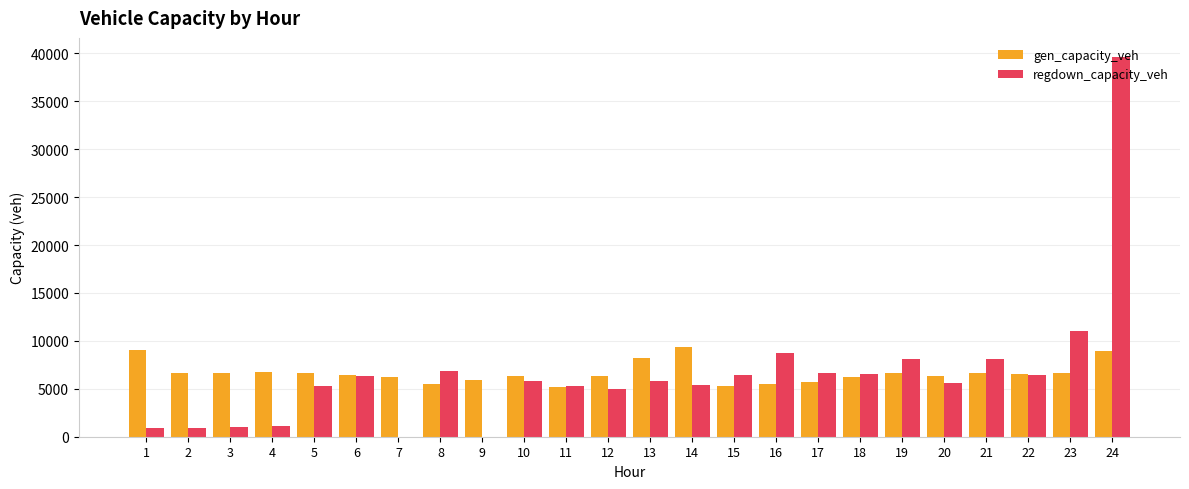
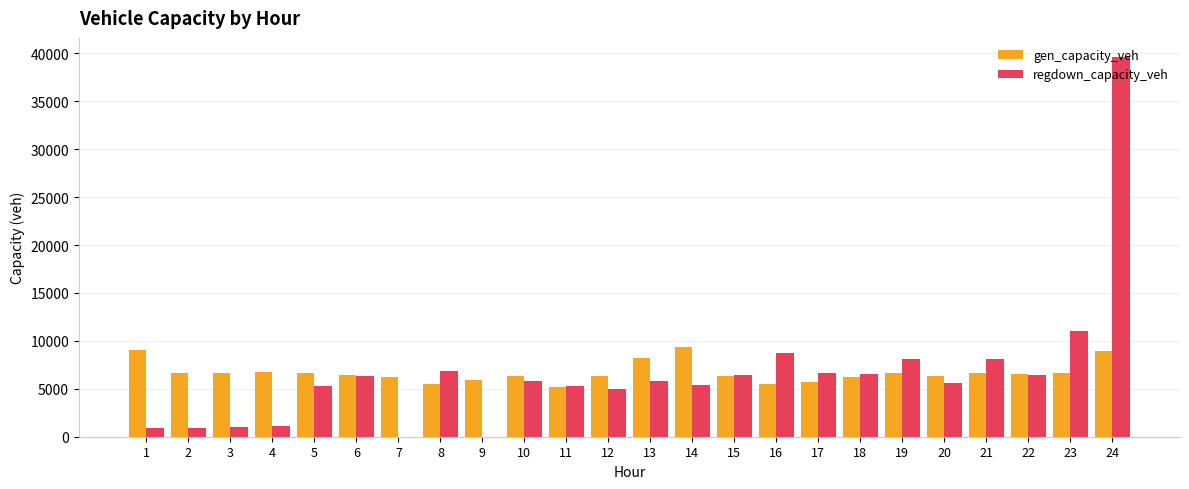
  {
    "gen_capacity_veh": {
      "1": 9000,
      "2": 7000,
      "3": 7000,
      "4": 7000,
      "5": 7000,
      "6": 6000,
      "7": 6000,
      "8": 5000,
      "9": 6000,
      "10": 6000,
      "11": 5000,
      "12": 6000,
      "13": 8000,
      "14": 9000,
-     "15": 5000,
+     "15": 6000,
      "16": 6000,
      "17": 6000,
      "18": 6000,
      "19": 7000,
      "20": 6000,
      "21": 7000,
      "22": 7000,
      "23": 7000,
      "24": 9000
    },
    "regdown_capacity_veh": {
      "1": 1000,
      "2": 1000,
      "3": 1000,
      "4": 1000,
      "5": 5000,
      "6": 6000,
      "7": 0,
      "8": 7000,
      "9": 0,
      "10": 6000,
      "11": 5000,
      "12": 5000,
      "13": 6000,
      "14": 5000,
      "15": 6000,
      "16": 9000,
      "17": 7000,
      "18": 7000,
      "19": 8000,
      "20": 6000,
      "21": 8000,
      "22": 6000,
      "23": 11000,
      "24": 40000
    }
  }
